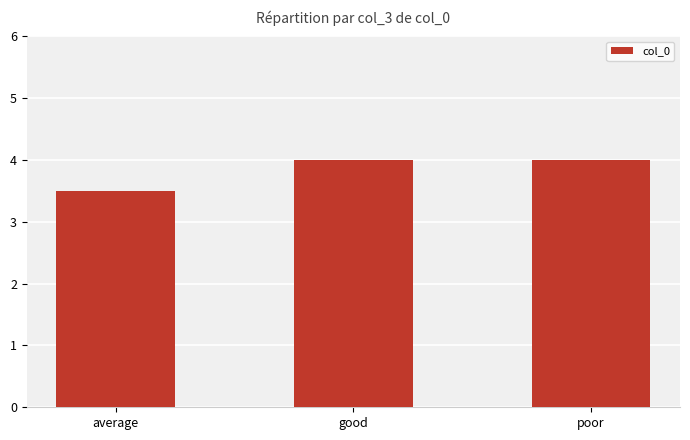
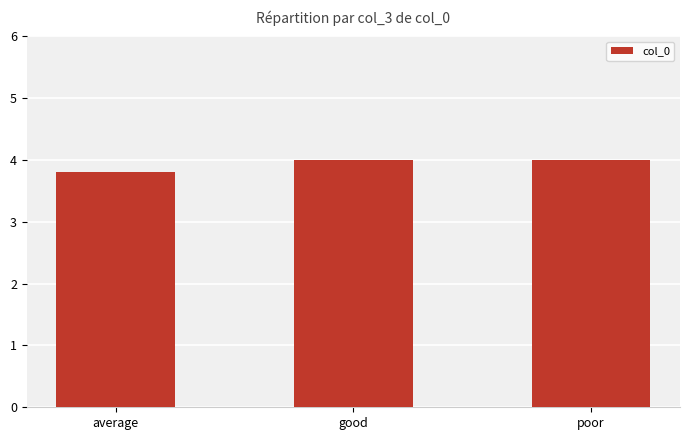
  {
-   "average": 3.5,
+   "average": 3.8,
    "good": 4.0,
    "poor": 4.0
  }
